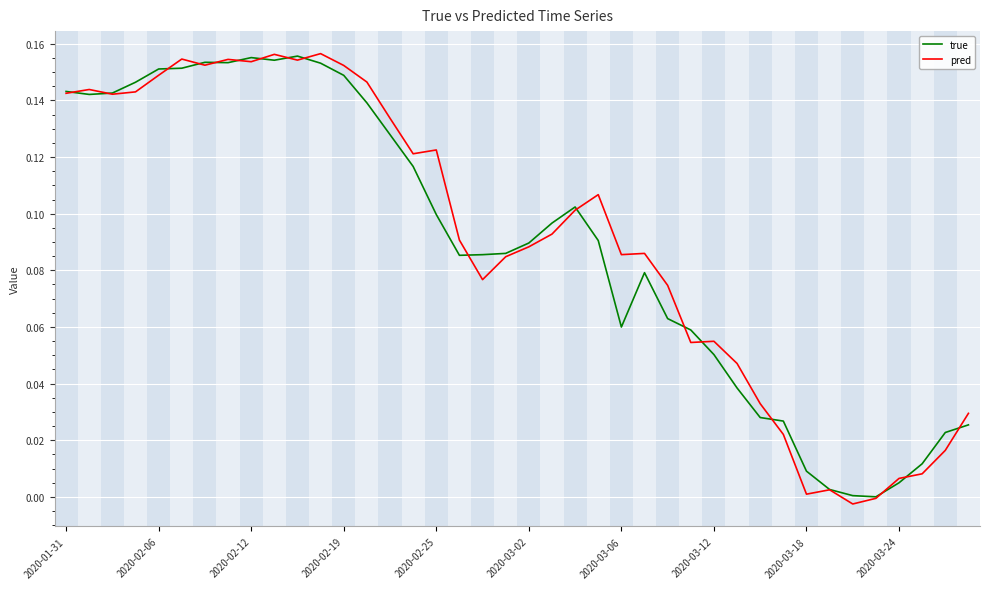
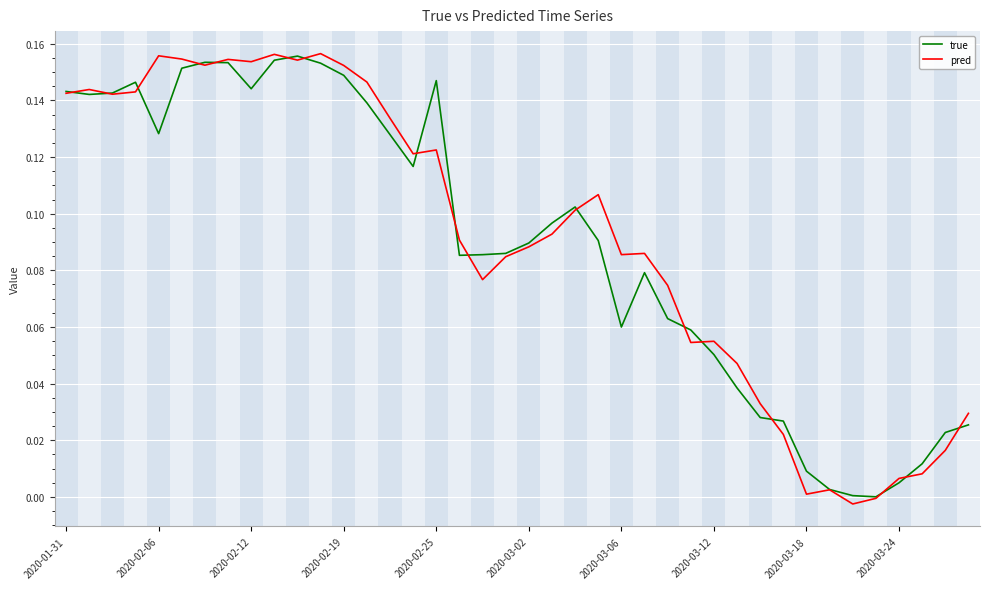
  {
    "true": {
-     "2020-02-06": 0.151,
-     "2020-02-12": 0.155,
+     "2020-02-06": 0.128,
+     "2020-02-12": 0.144,
      "2020-02-19": 0.149,
-     "2020-02-25": 0.100,
+     "2020-02-25": 0.147,
      "2020-03-02": 0.090,
      "2020-03-06": 0.060,
      "2020-03-12": 0.050,
      "2020-03-18": 0.009,
      "2020-03-24": 0.005
    },
    "pred": {
-     "2020-02-06": 0.149,
+     "2020-02-06": 0.156,
      "2020-02-12": 0.154,
      "2020-02-19": 0.152,
      "2020-02-25": 0.123,
      "2020-03-02": 0.088,
      "2020-03-06": 0.086,
      "2020-03-12": 0.055,
      "2020-03-18": 0.001,
      "2020-03-24": 0.006
    }
  }
